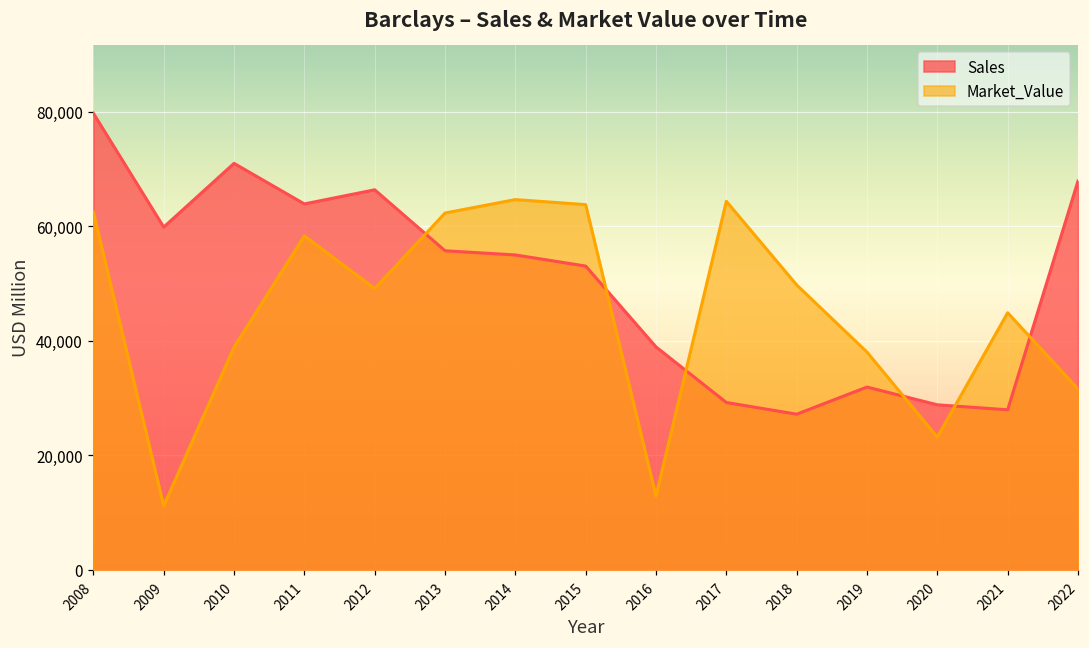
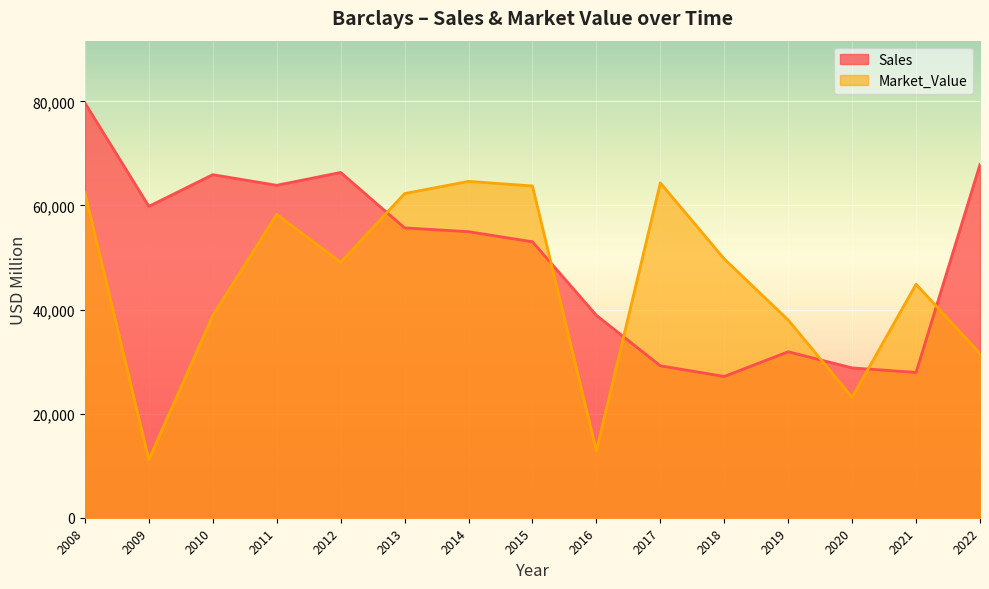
  {
    "Sales": {
      "2008": "80,000",
      "2009": "60,000",
-     "2010": "71,000",
+     "2010": "66,000",
      "2011": "64,000",
      "2012": "66,000",
      "2013": "56,000",
      "2014": "55,000",
      "2015": "53,000",
      "2016": "39,000",
      "2017": "29,000",
      "2018": "27,000",
      "2019": "32,000",
      "2020": "29,000",
      "2021": "28,000",
      "2022": "68,000"
    },
    "Market_Value": {
      "2008": "62,000",
      "2009": "11,000",
      "2010": "39,000",
      "2011": "58,000",
      "2012": "49,000",
      "2013": "62,000",
      "2014": "65,000",
      "2015": "64,000",
      "2016": "13,000",
      "2017": "64,000",
      "2018": "50,000",
      "2019": "38,000",
      "2020": "23,000",
      "2021": "45,000",
      "2022": "32,000"
    }
  }
